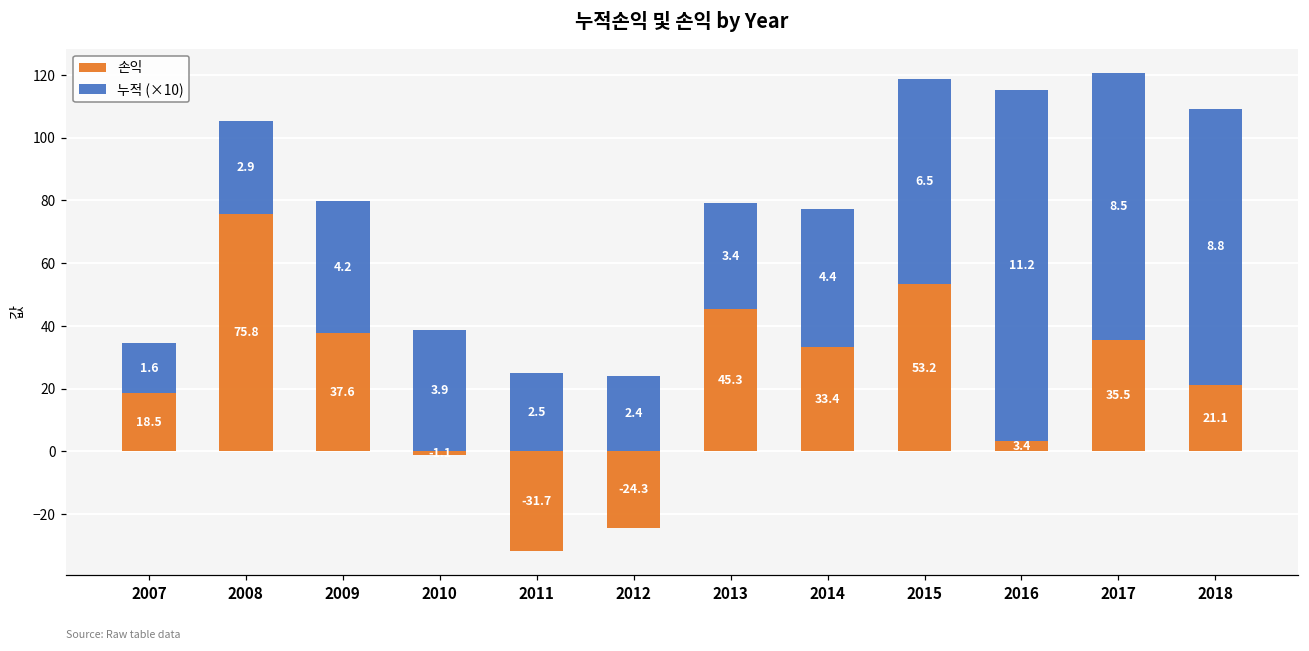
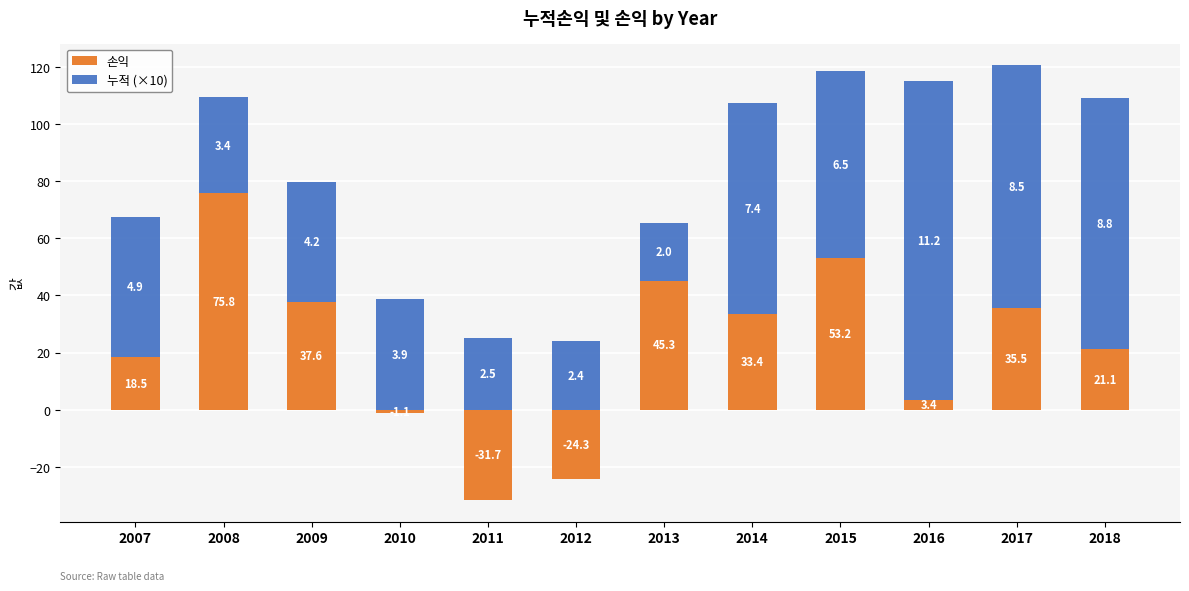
  {
    "누적 (×10)": {
-     "2007": 1.6,
-     "2008": 2.9,
-     "2013": 3.4,
-     "2014": 4.4
+     "2007": 4.9,
+     "2008": 3.4,
+     "2013": 2.0,
+     "2014": 7.4
    }
  }
